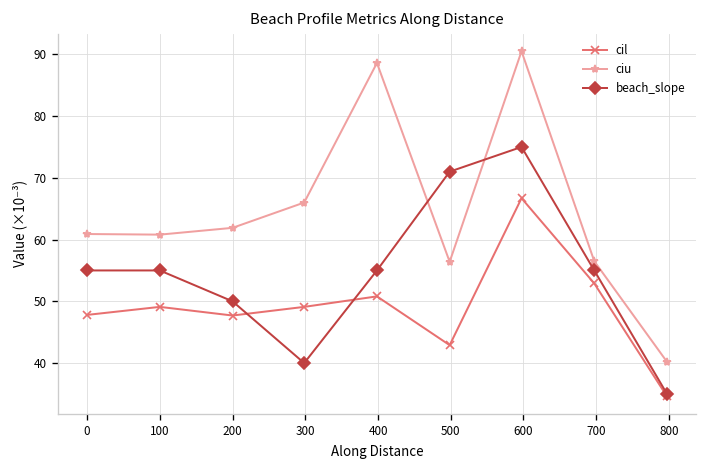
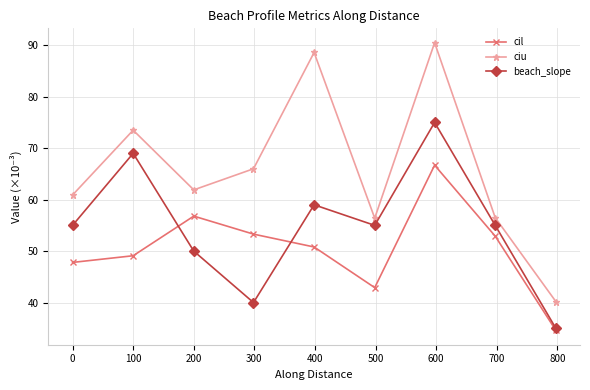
  {
    "cil": {
      "0": 48,
      "100": 49,
-     "200": 48,
-     "300": 49,
+     "200": 57,
+     "300": 53,
      "400": 51,
      "500": 43
    },
    "ciu": {
      "0": 61,
-     "100": 61,
+     "100": 74,
      "200": 62,
      "300": 66,
      "400": 89,
      "500": 56
    },
    "beach_slope": {
      "0": 55,
-     "100": 55,
+     "100": 69,
      "200": 50,
      "300": 40,
-     "400": 55,
-     "500": 71
+     "400": 59,
+     "500": 55
    }
  }
